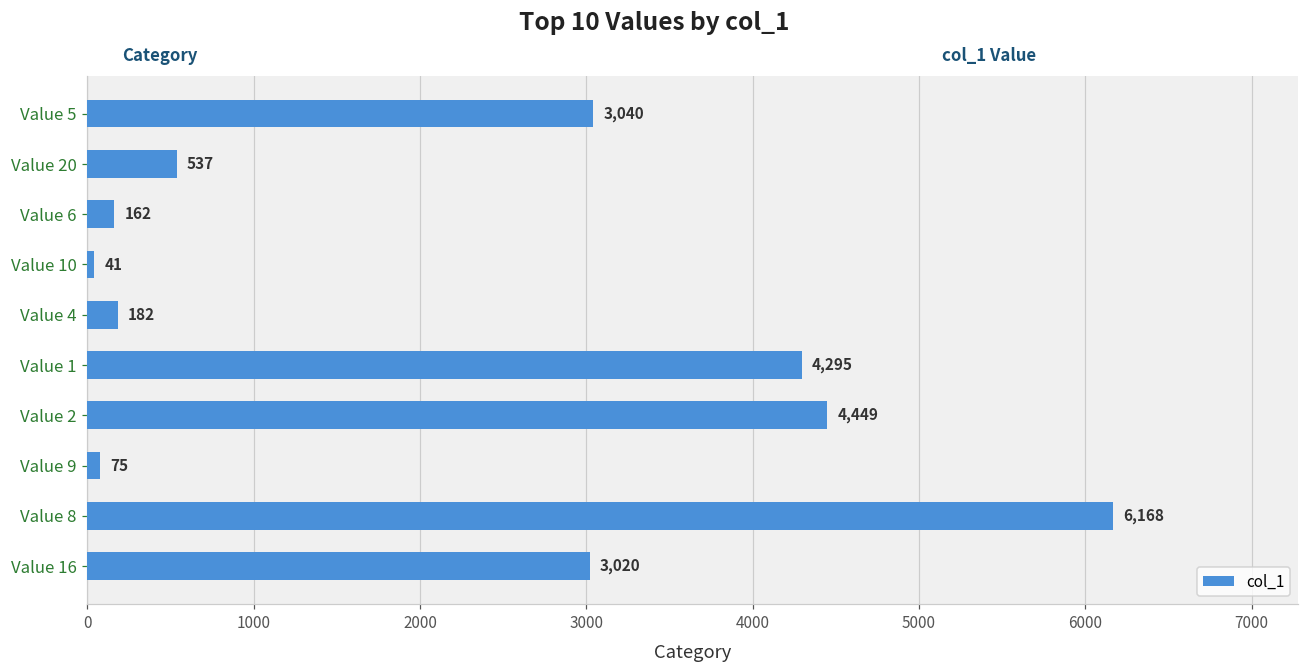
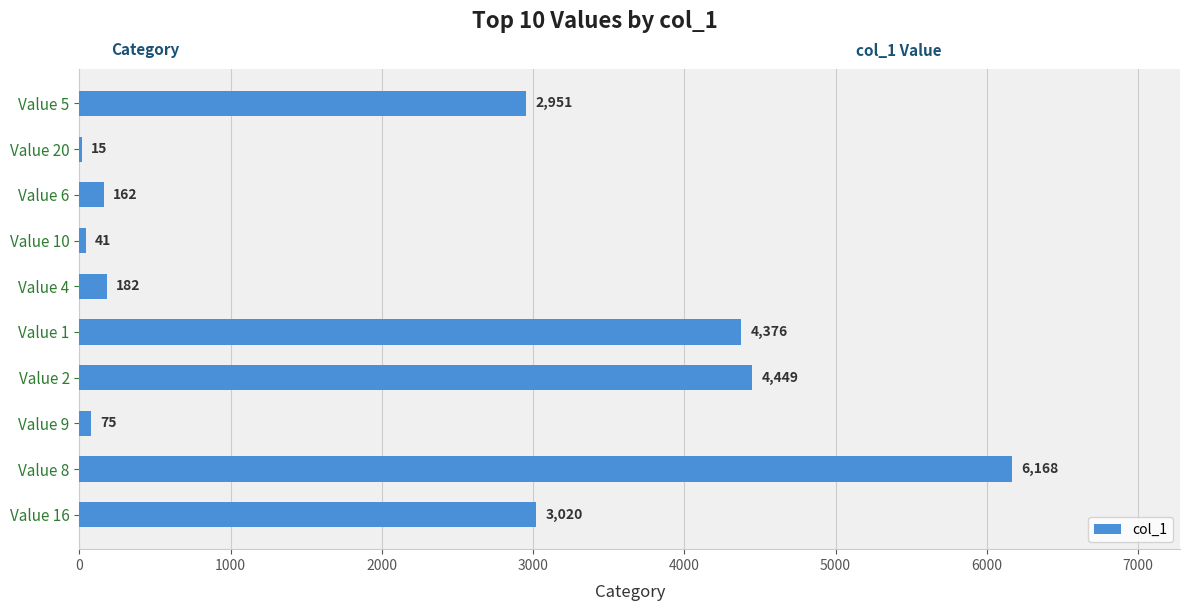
  {
-   "Value 5": "3,040",
-   "Value 20": "537",
+   "Value 5": "2,951",
+   "Value 20": "15",
    "Value 6": "162",
    "Value 10": "41",
    "Value 4": "182",
-   "Value 1": "4,295",
+   "Value 1": "4,376",
    "Value 2": "4,449",
    "Value 9": "75",
    "Value 8": "6,168",
    "Value 16": "3,020"
  }
